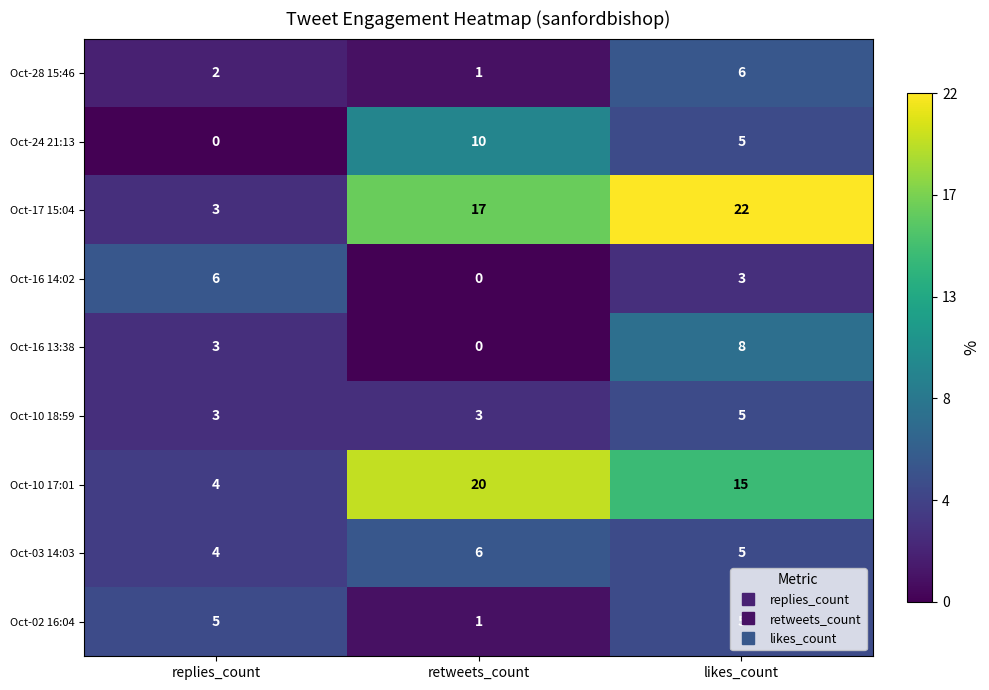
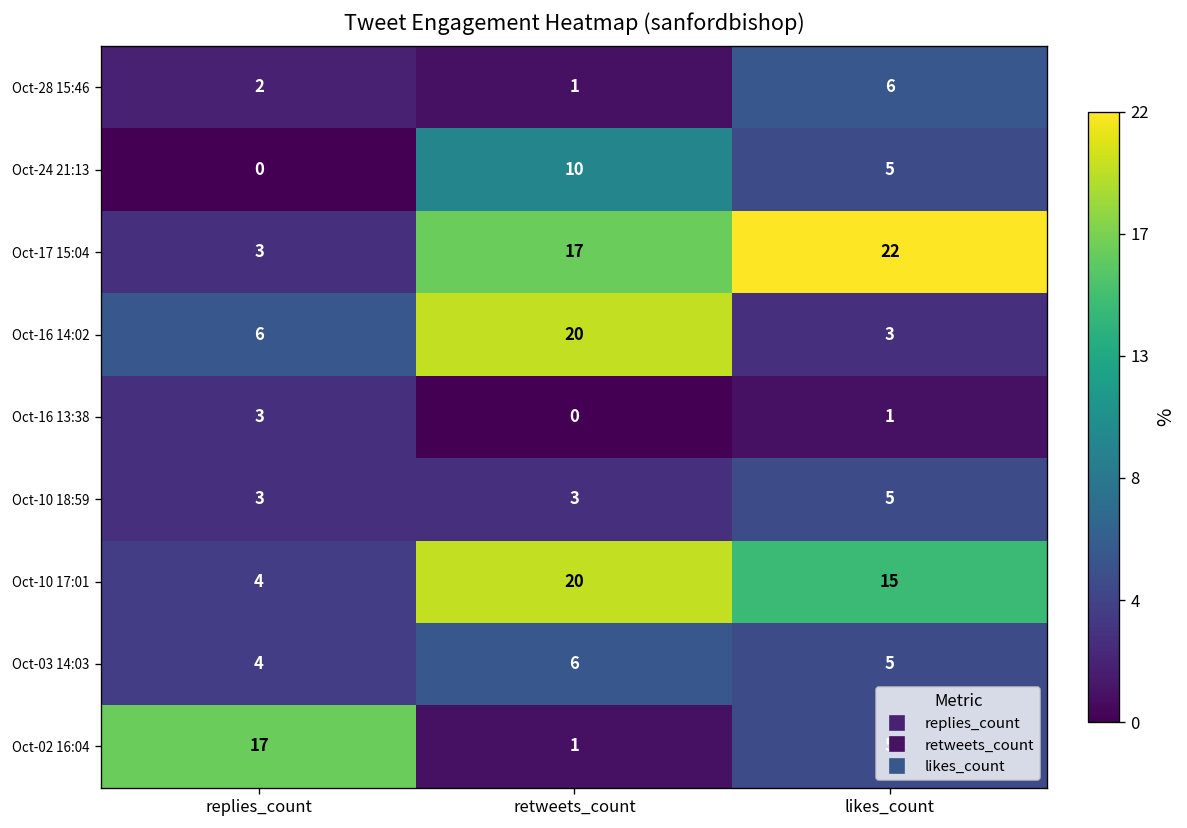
  {
    "Oct-28 15:46": {
      "replies_count": 2,
      "retweets_count": 1,
      "likes_count": 6
    },
    "Oct-24 21:13": {
      "replies_count": 0,
      "retweets_count": 10,
      "likes_count": 5
    },
    "Oct-17 15:04": {
      "replies_count": 3,
      "retweets_count": 17,
      "likes_count": 22
    },
    "Oct-16 14:02": {
      "replies_count": 6,
-     "retweets_count": 0,
+     "retweets_count": 20,
      "likes_count": 3
    },
    "Oct-16 13:38": {
      "replies_count": 3,
      "retweets_count": 0,
-     "likes_count": 8
+     "likes_count": 1
    },
    "Oct-10 18:59": {
      "replies_count": 3,
      "retweets_count": 3,
      "likes_count": 5
    },
    "Oct-10 17:01": {
      "replies_count": 4,
      "retweets_count": 20,
      "likes_count": 15
    },
    "Oct-03 14:03": {
      "replies_count": 4,
      "retweets_count": 6,
      "likes_count": 5
    },
    "Oct-02 16:04": {
-     "replies_count": 5,
+     "replies_count": 17,
      "retweets_count": 1
    }
  }
